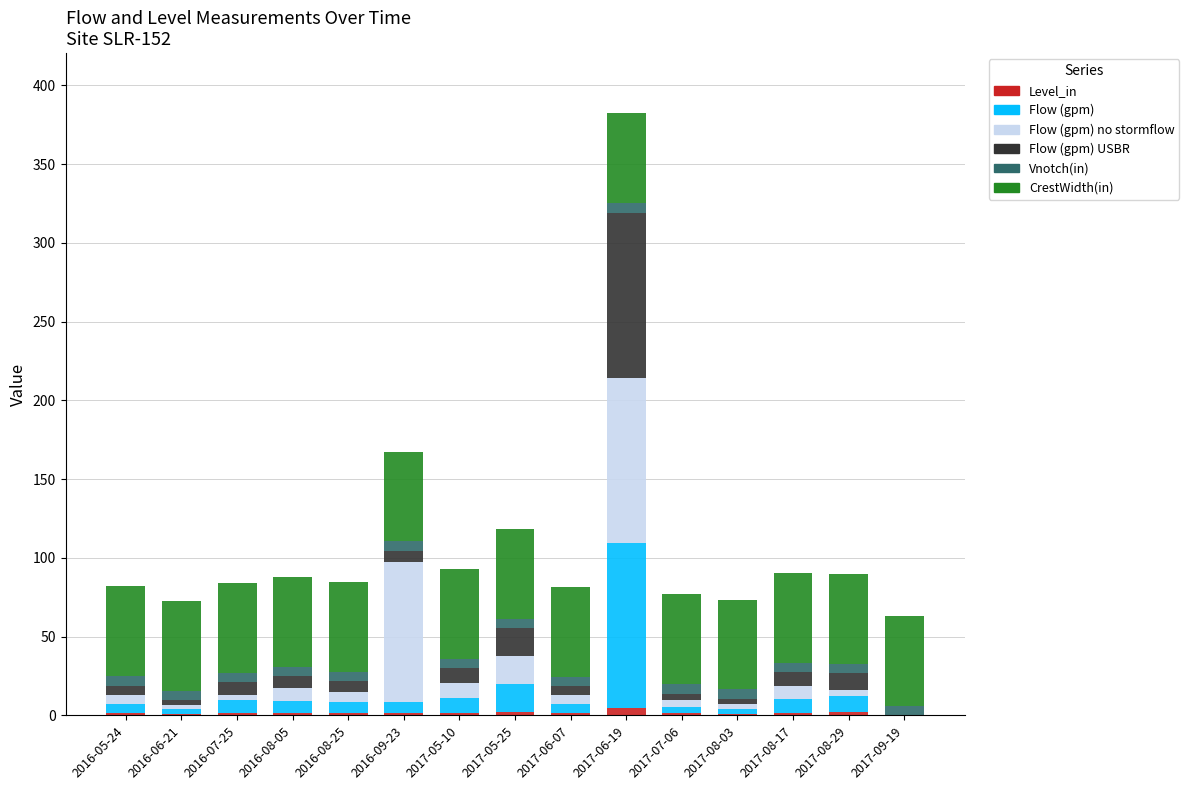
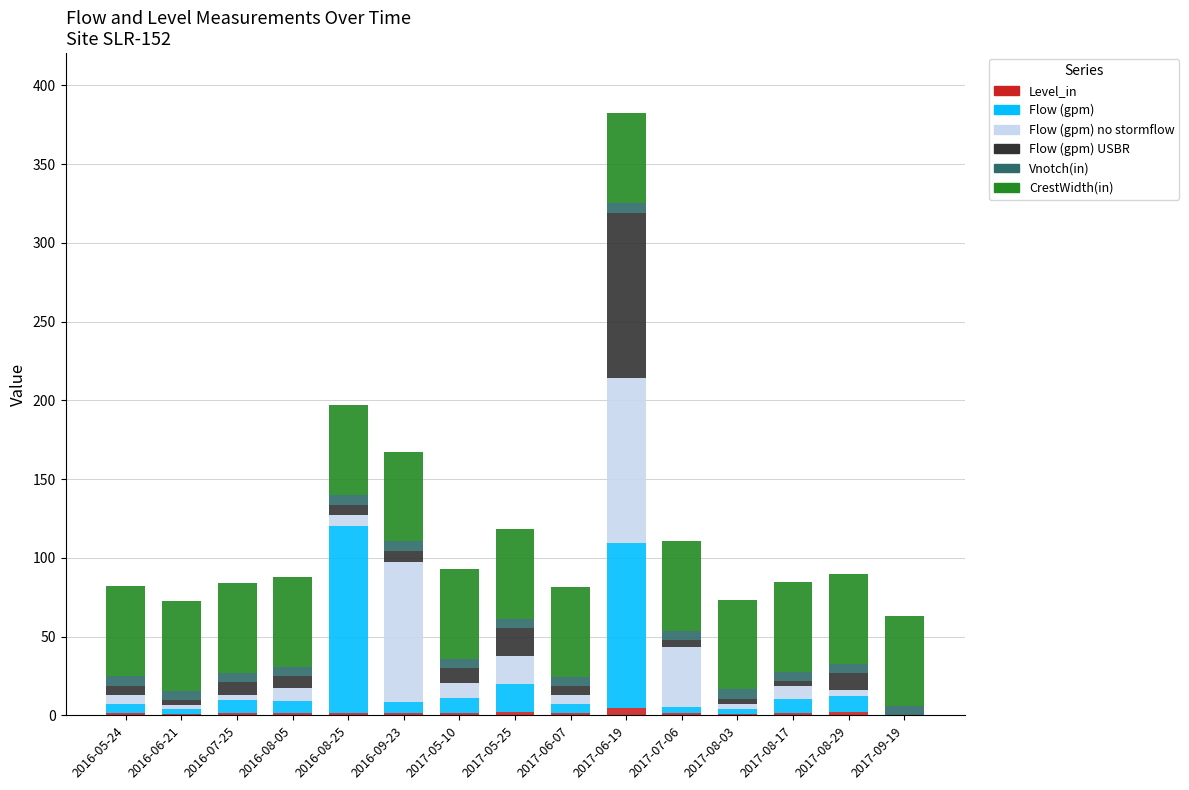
  {
    "Level_in": {
      "2016-07-25": 2,
      "2016-08-05": 2,
      "2017-05-10": 2,
      "2017-05-25": 2,
      "2017-06-19": 5,
      "2017-08-17": 2,
      "2017-08-29": 2,
      "2017-09-19": 0
    },
    "Flow (gpm)": {
      "2016-05-24": 6,
      "2016-06-21": 3,
      "2016-07-25": 8,
      "2016-08-05": 8,
-     "2016-08-25": 7,
+     "2016-08-25": 119,
      "2016-09-23": 7,
      "2017-05-10": 9,
      "2017-05-25": 18,
      "2017-06-07": 6,
      "2017-06-19": 105,
      "2017-07-06": 4,
      "2017-08-03": 3,
      "2017-08-17": 9,
      "2017-08-29": 11,
      "2017-09-19": 0
    },
    "Flow (gpm) no stormflow": {
      "2016-05-24": 6,
      "2016-06-21": 3,
      "2016-07-25": 3,
      "2016-08-05": 8,
      "2016-08-25": 7,
      "2016-09-23": 89,
      "2017-05-10": 9,
      "2017-05-25": 18,
      "2017-06-07": 6,
      "2017-06-19": 105,
-     "2017-07-06": 4,
+     "2017-07-06": 38,
      "2017-08-03": 3,
      "2017-08-17": 9,
      "2017-08-29": 3,
      "2017-09-19": 0
    },
    "Flow (gpm) USBR": {
      "2016-05-24": 6,
      "2016-06-21": 3,
      "2016-07-25": 8,
      "2016-08-05": 8,
      "2016-08-25": 7,
      "2016-09-23": 7,
      "2017-05-10": 9,
      "2017-05-25": 18,
      "2017-06-07": 6,
      "2017-06-19": 105,
      "2017-07-06": 4,
      "2017-08-03": 3,
-     "2017-08-17": 9,
+     "2017-08-17": 3,
      "2017-08-29": 11,
      "2017-09-19": 0
    },
    "Vnotch(in)": {
      "2016-05-24": 6,
      "2016-06-21": 6,
      "2016-07-25": 6,
      "2016-08-05": 6,
      "2016-08-25": 6,
      "2016-09-23": 6,
      "2017-05-10": 6,
      "2017-05-25": 6,
      "2017-06-07": 6,
      "2017-06-19": 6,
      "2017-07-06": 6,
      "2017-08-03": 6,
      "2017-08-17": 6,
      "2017-08-29": 6,
      "2017-09-19": 6
    },
    "CrestWidth(in)": {
      "2016-05-24": 57,
      "2016-06-21": 57,
      "2016-07-25": 57,
      "2016-08-05": 57,
      "2016-08-25": 57,
      "2016-09-23": 57,
      "2017-05-10": 57,
      "2017-05-25": 57,
      "2017-06-07": 57,
      "2017-06-19": 57,
      "2017-07-06": 57,
      "2017-08-03": 57,
      "2017-08-17": 57,
      "2017-08-29": 57,
      "2017-09-19": 57
    }
  }
